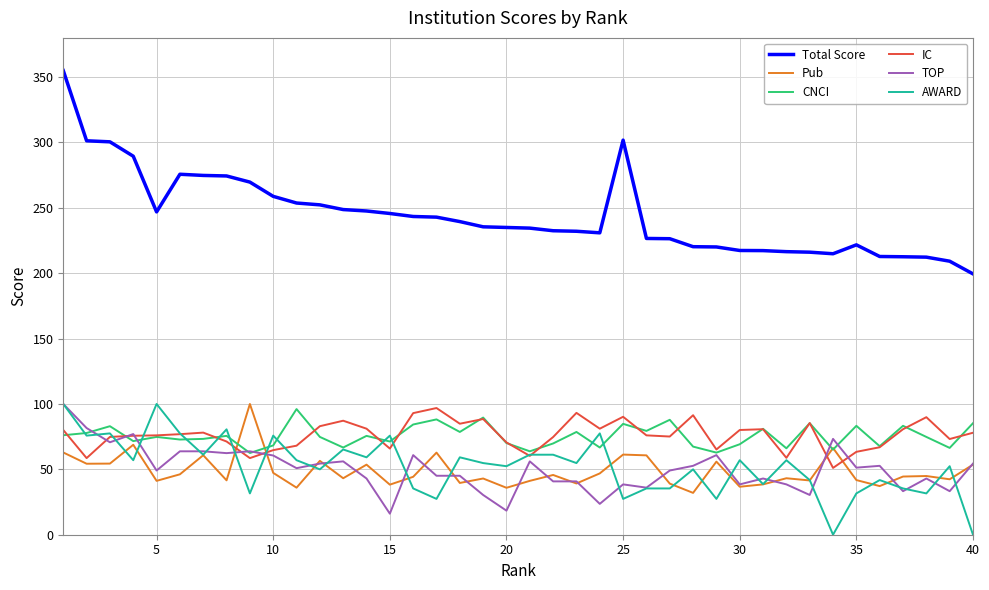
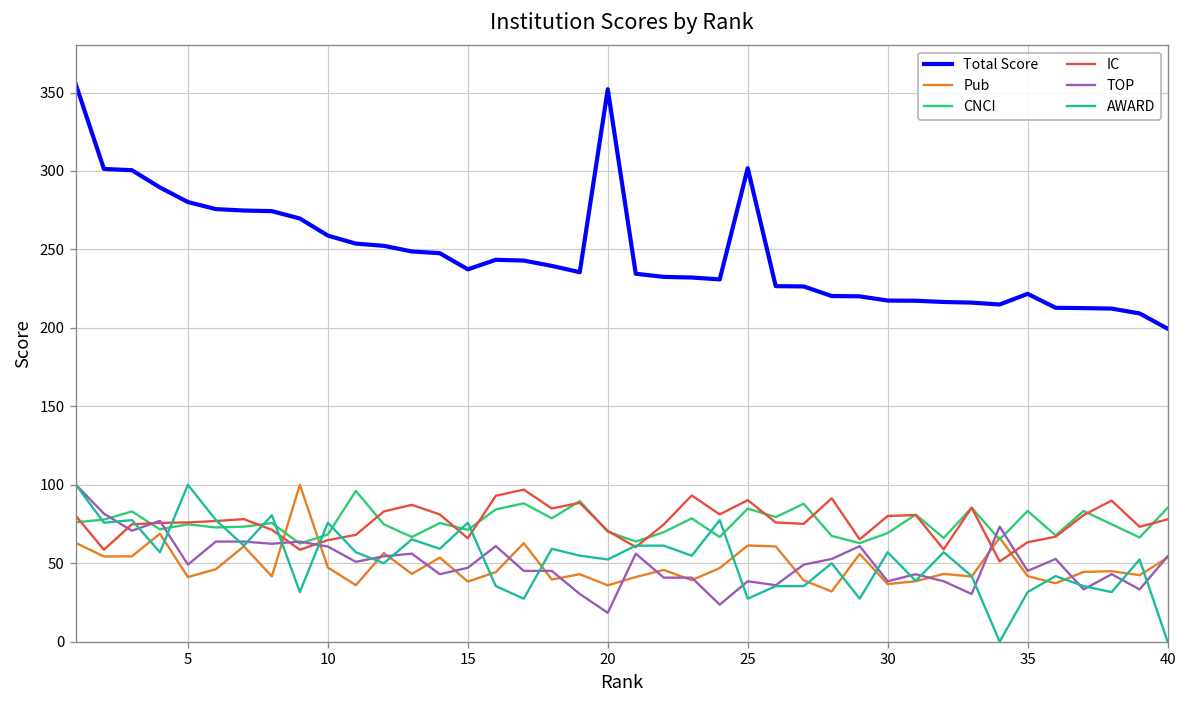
  {
    "Total Score": {
-     "5": 247,
+     "5": 280,
      "10": 259,
-     "15": 246,
-     "20": 235,
+     "15": 237,
+     "20": 352,
      "25": 302,
      "30": 217,
      "35": 222,
      "40": 200
    },
    "TOP": {
      "5": 49,
      "10": 61,
-     "15": 16,
+     "15": 47,
      "20": 18,
      "25": 39,
-     "35": 51
+     "35": 45
    }
  }
